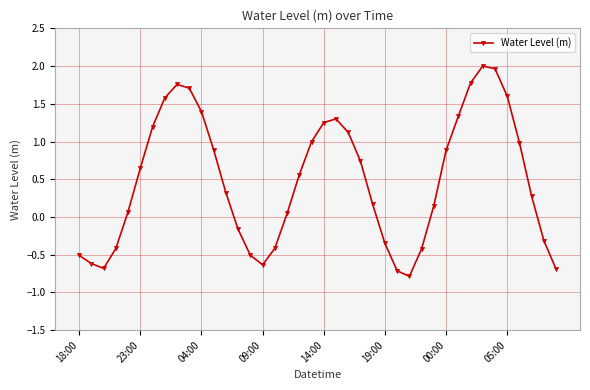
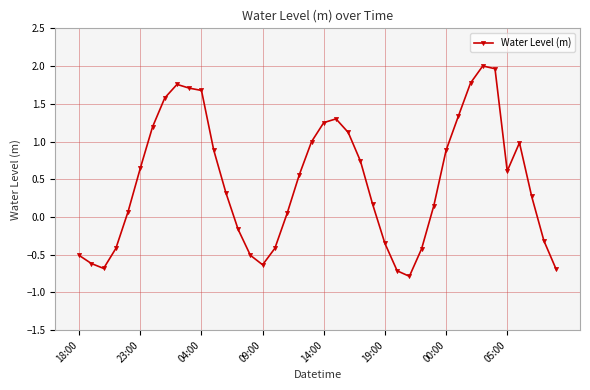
  {
    "18:00": -0.5,
    "23:00": 0.6,
-   "04:00": 1.4,
+   "04:00": 1.7,
    "09:00": -0.6,
    "14:00": 1.3,
    "19:00": -0.4,
    "00:00": 0.9,
-   "05:00": 1.6
+   "05:00": 0.6
  }
